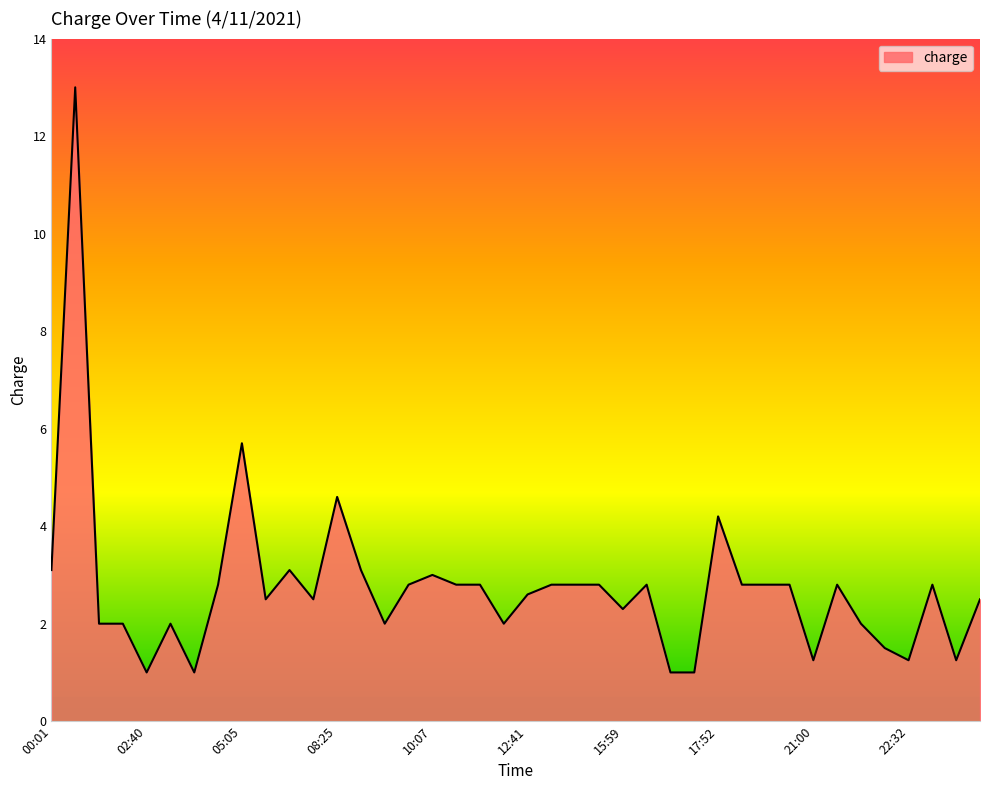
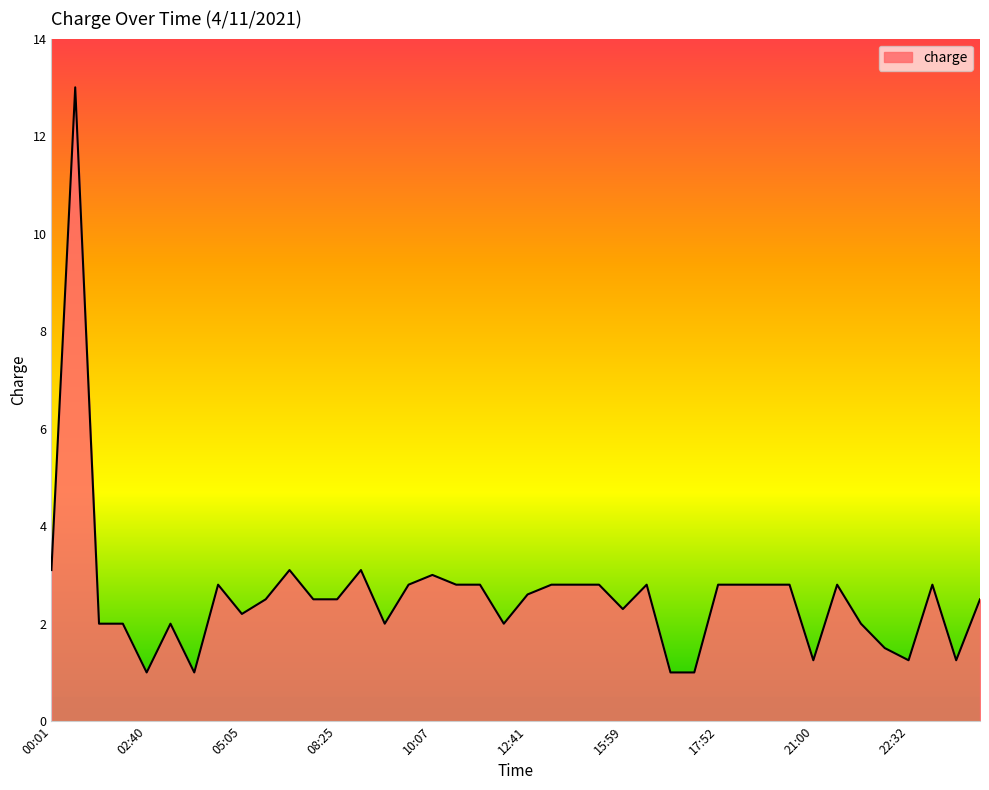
  {
    "00:01": 3.1,
    "02:40": 1.0,
-   "05:05": 5.7,
-   "08:25": 4.6,
+   "05:05": 2.2,
+   "08:25": 2.5,
    "10:07": 3.0,
    "12:41": 2.6,
    "15:59": 2.3,
-   "17:52": 4.2,
+   "17:52": 2.8,
    "21:00": 1.3,
    "22:32": 1.3
  }
